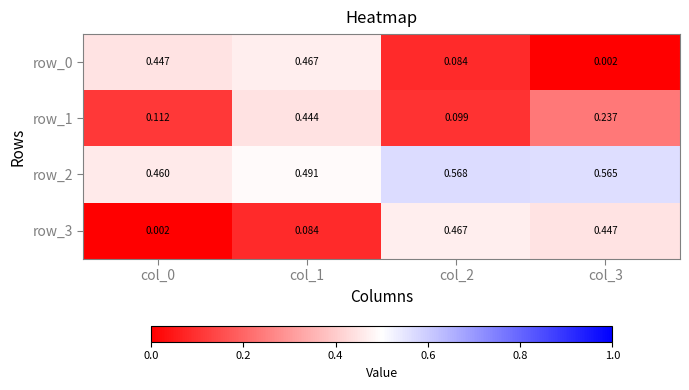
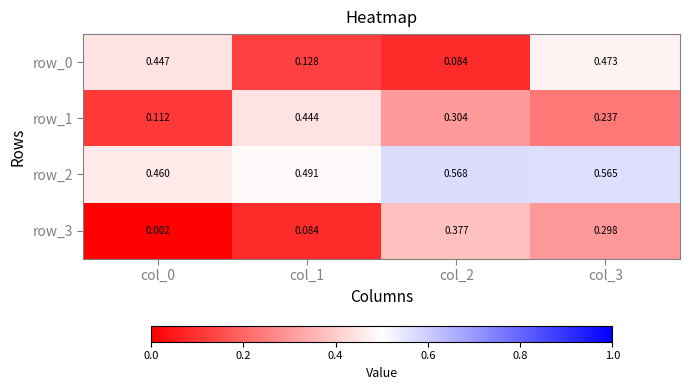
  {
    "row_0": {
      "col_0": 0.447,
-     "col_1": 0.467,
+     "col_1": 0.128,
      "col_2": 0.084,
-     "col_3": 0.002
+     "col_3": 0.473
    },
    "row_1": {
      "col_0": 0.112,
      "col_1": 0.444,
-     "col_2": 0.099,
+     "col_2": 0.304,
      "col_3": 0.237
    },
    "row_2": {
      "col_0": 0.460,
      "col_1": 0.491,
      "col_2": 0.568,
      "col_3": 0.565
    },
    "row_3": {
      "col_0": 0.002,
      "col_1": 0.084,
-     "col_2": 0.467,
-     "col_3": 0.447
+     "col_2": 0.377,
+     "col_3": 0.298
    }
  }
